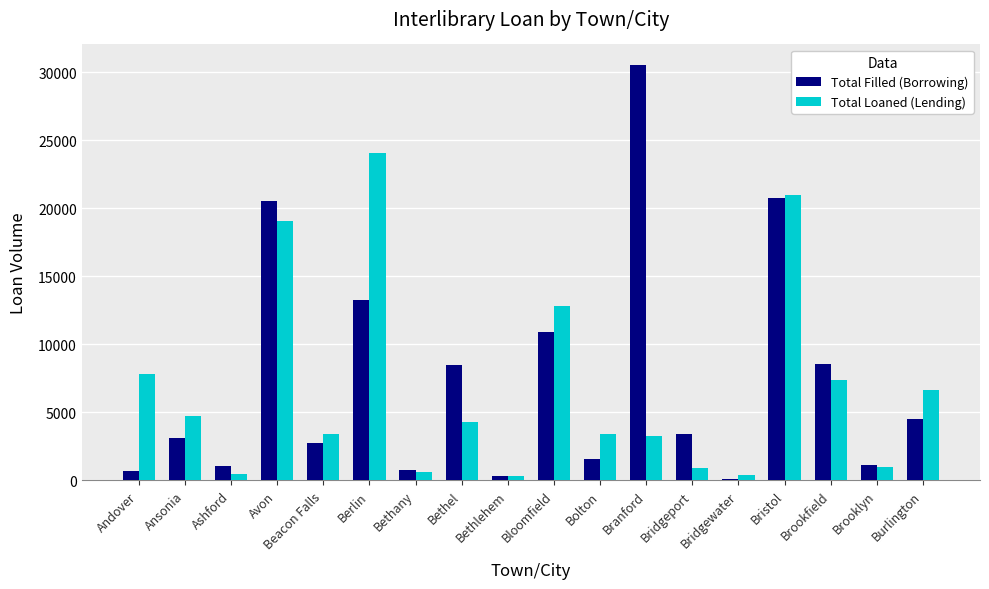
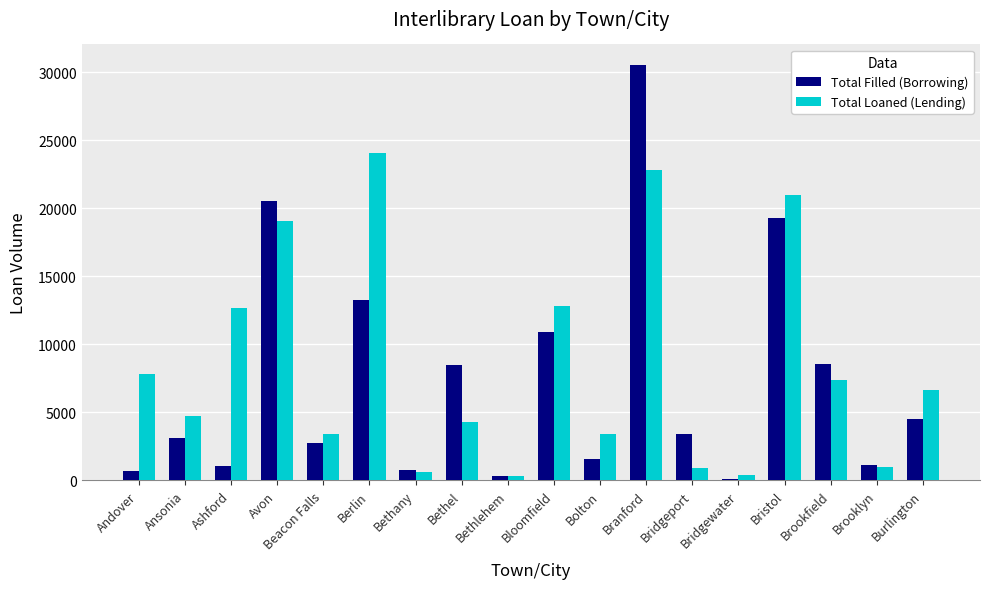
  {
    "Total Filled (Borrowing)": {
      "Andover": 700,
      "Ansonia": 3100,
      "Ashford": 1100,
      "Avon": 20500,
      "Beacon Falls": 2800,
      "Berlin": 13300,
      "Bethany": 800,
      "Bethel": 8400,
      "Bethlehem": 300,
      "Bloomfield": 10900,
      "Bolton": 1600,
      "Branford": 30500,
      "Bridgeport": 3400,
-     "Bristol": 20700,
+     "Bristol": 19300,
      "Brookfield": 8500,
      "Brooklyn": 1100,
      "Burlington": 4500
    },
    "Total Loaned (Lending)": {
      "Andover": 7800,
      "Ansonia": 4800,
-     "Ashford": 400,
+     "Ashford": 12700,
      "Avon": 19100,
      "Beacon Falls": 3400,
      "Berlin": 24100,
      "Bethany": 600,
      "Bethel": 4300,
      "Bethlehem": 300,
      "Bloomfield": 12800,
      "Bolton": 3400,
-     "Branford": 3200,
+     "Branford": 22800,
      "Bridgeport": 900,
      "Bridgewater": 400,
      "Bristol": 21000,
      "Brookfield": 7400,
      "Brooklyn": 1000,
      "Burlington": 6600
    }
  }
